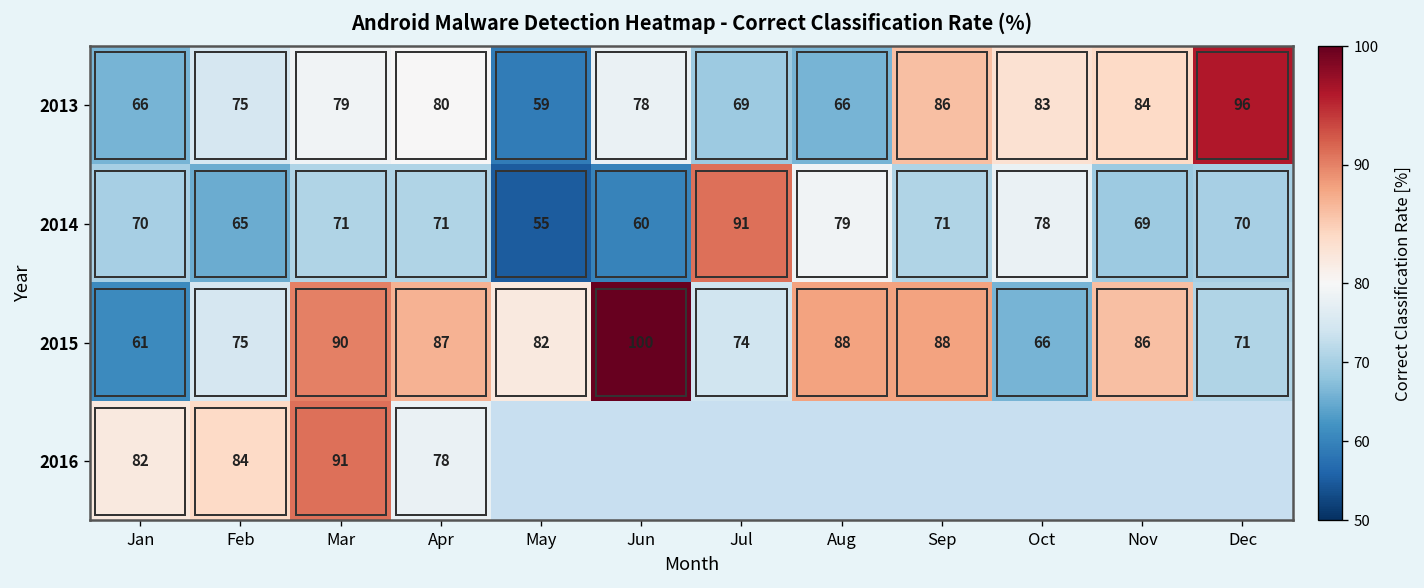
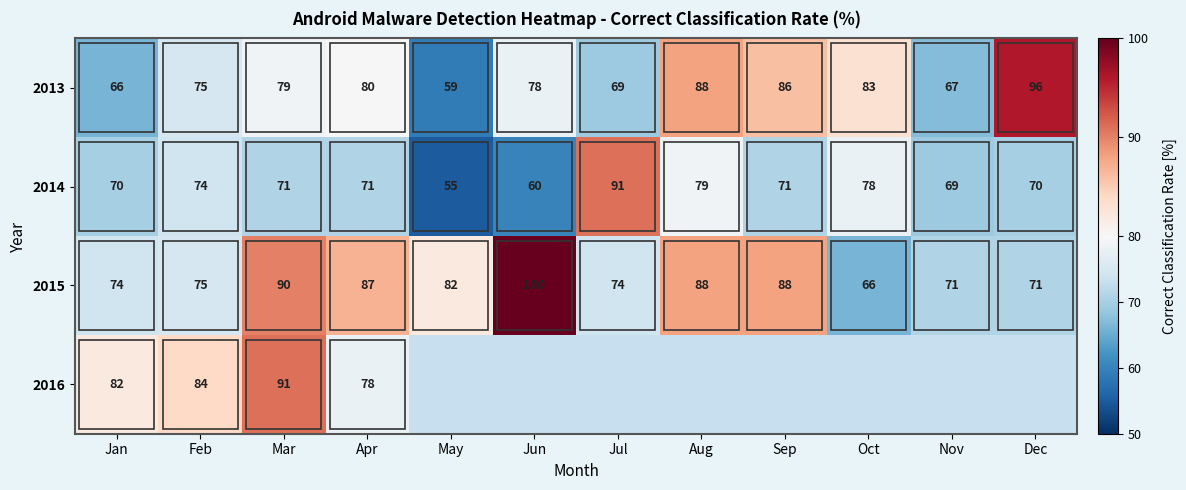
  {
    "2013": {
      "Jan": 66,
      "Feb": 75,
      "Mar": 79,
      "Apr": 80,
      "May": 59,
      "Jun": 78,
      "Jul": 69,
-     "Aug": 66,
+     "Aug": 88,
      "Sep": 86,
      "Oct": 83,
-     "Nov": 84,
+     "Nov": 67,
      "Dec": 96
    },
    "2014": {
      "Jan": 70,
-     "Feb": 65,
+     "Feb": 74,
      "Mar": 71,
      "Apr": 71,
      "May": 55,
      "Jun": 60,
      "Jul": 91,
      "Aug": 79,
      "Sep": 71,
      "Oct": 78,
      "Nov": 69,
      "Dec": 70
    },
    "2015": {
-     "Jan": 61,
+     "Jan": 74,
      "Feb": 75,
      "Mar": 90,
      "Apr": 87,
      "May": 82,
      "Jun": 100,
      "Jul": 74,
      "Aug": 88,
      "Sep": 88,
      "Oct": 66,
-     "Nov": 86,
+     "Nov": 71,
      "Dec": 71
    },
    "2016": {
      "Jan": 82,
      "Feb": 84,
      "Mar": 91,
      "Apr": 78
    }
  }
